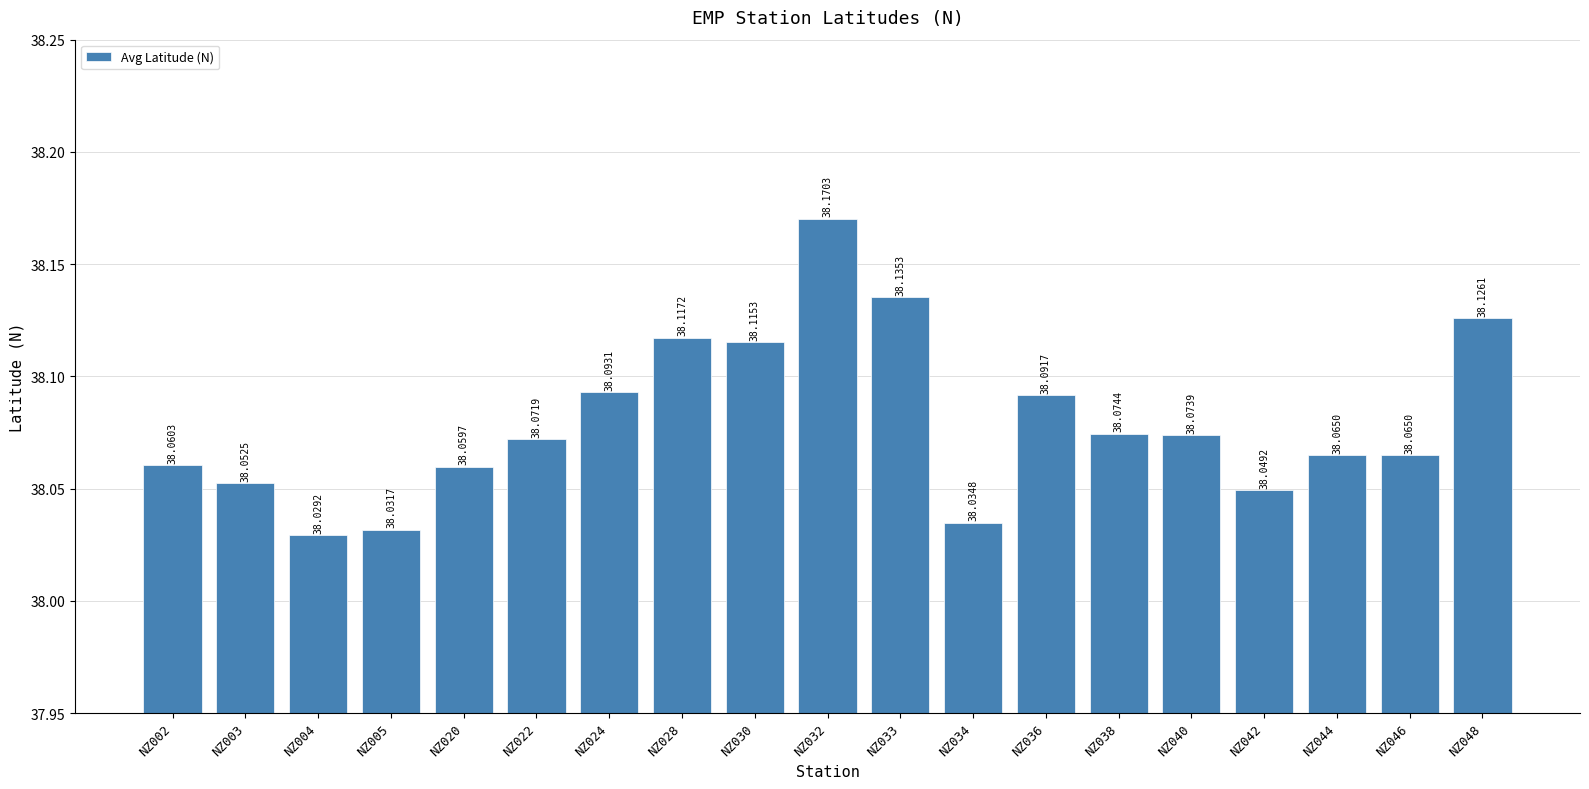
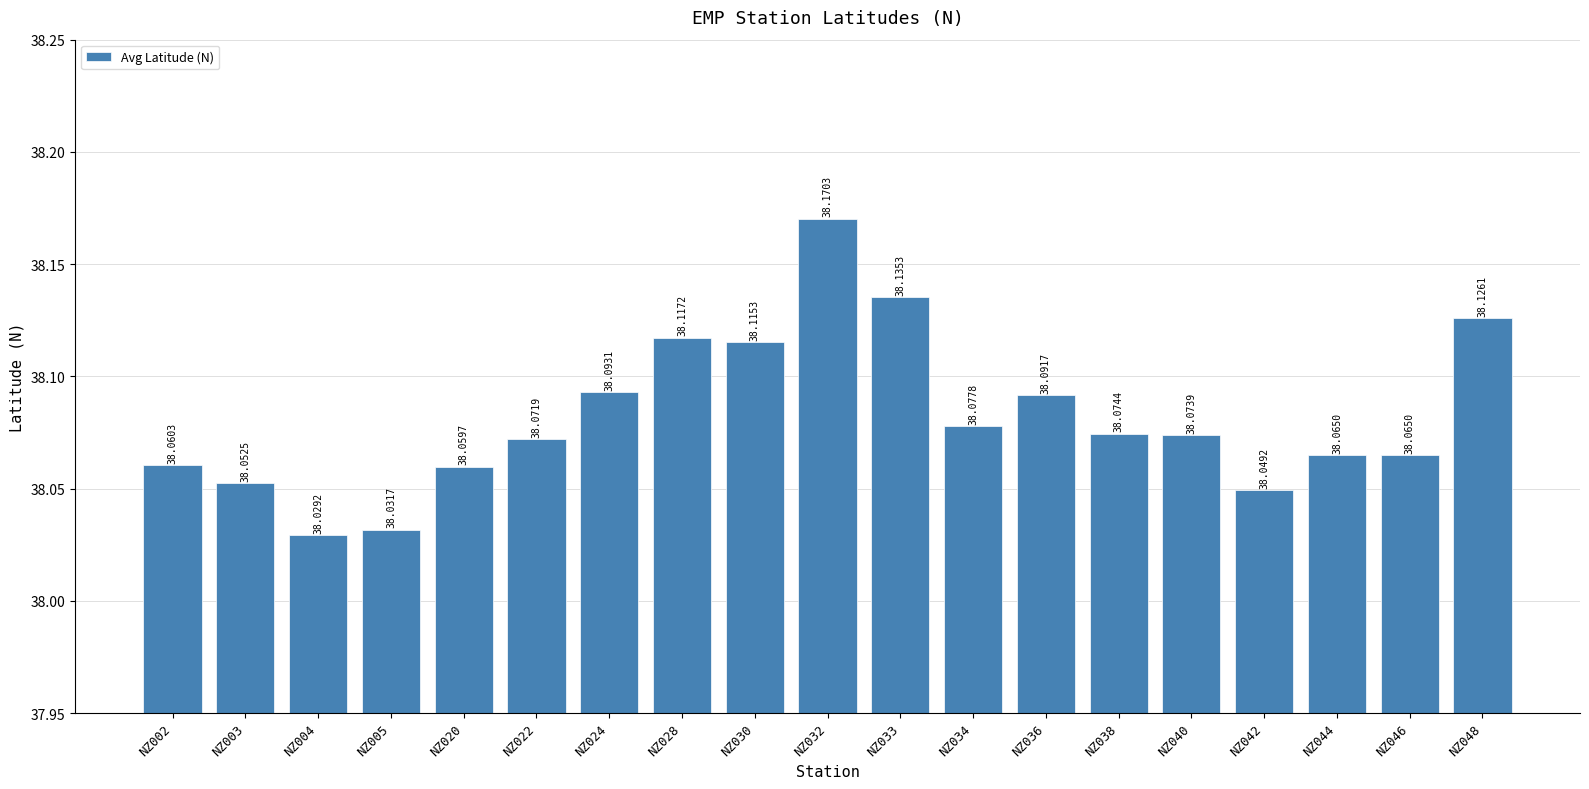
  {
    "NZ002": 38.0603,
    "NZ003": 38.0525,
    "NZ004": 38.0292,
    "NZ005": 38.0317,
    "NZ020": 38.0597,
    "NZ022": 38.0719,
    "NZ024": 38.0931,
    "NZ028": 38.1172,
    "NZ030": 38.1153,
    "NZ032": 38.1703,
    "NZ033": 38.1353,
-   "NZ034": 38.0348,
+   "NZ034": 38.0778,
    "NZ036": 38.0917,
    "NZ038": 38.0744,
    "NZ040": 38.0739,
    "NZ042": 38.0492,
    "NZ044": 38.0650,
    "NZ046": 38.0650,
    "NZ048": 38.1261
  }
